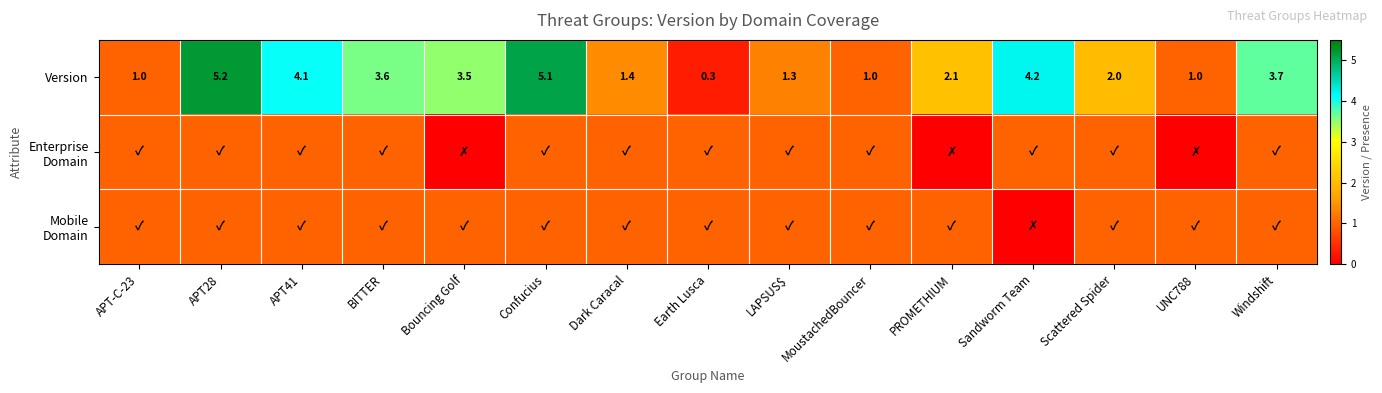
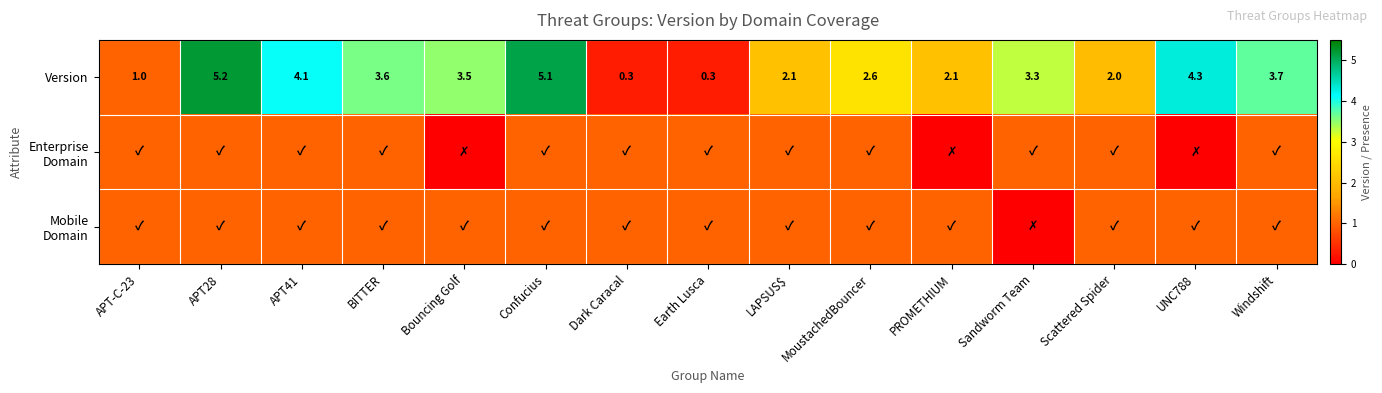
  {
    "Version": {
      "APT-C-23": 1.0,
      "APT28": 5.2,
      "APT41": 4.1,
      "BITTER": 3.6,
      "Bouncing Golf": 3.5,
      "Confucius": 5.1,
-     "Dark Caracal": 1.4,
+     "Dark Caracal": 0.3,
      "Earth Lusca": 0.3,
-     "LAPSUS$": 1.3,
-     "MoustachedBouncer": 1.0,
+     "LAPSUS$": 2.1,
+     "MoustachedBouncer": 2.6,
      "PROMETHIUM": 2.1,
-     "Sandworm Team": 4.2,
+     "Sandworm Team": 3.3,
      "Scattered Spider": 2.0,
-     "UNC788": 1.0,
+     "UNC788": 4.3,
      "Windshift": 3.7
    }
  }
